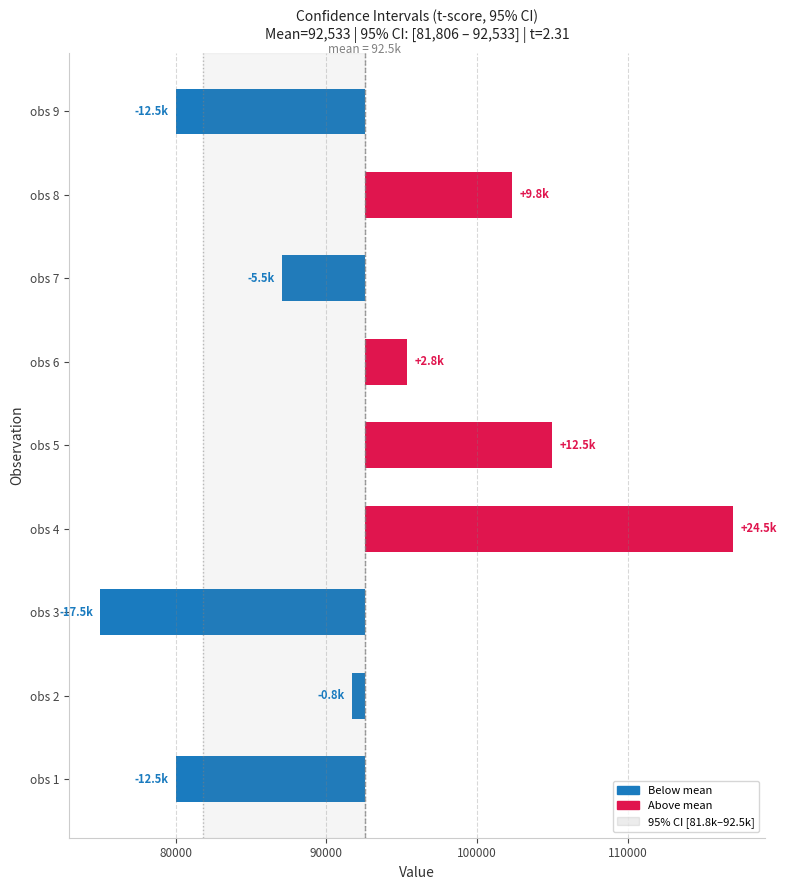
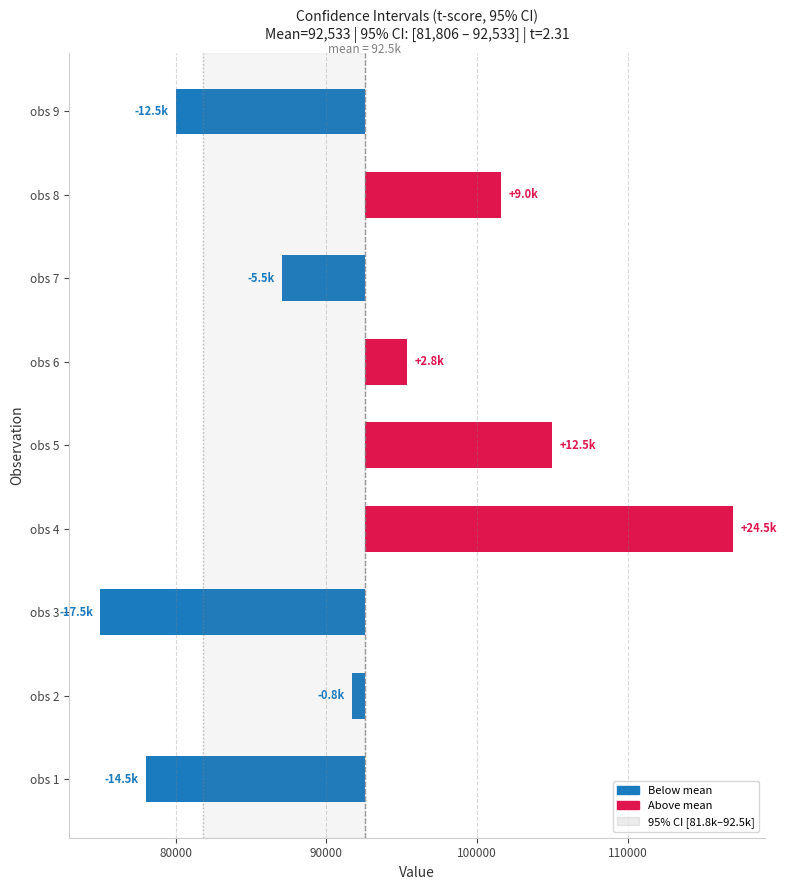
  {
    "obs 9": "-12.5k",
-   "obs 8": "+9.8k",
+   "obs 8": "+9.0k",
    "obs 7": "-5.5k",
    "obs 6": "+2.8k",
    "obs 5": "+12.5k",
    "obs 4": "+24.5k",
    "obs 3": "-17.5k",
    "obs 2": "-0.8k",
-   "obs 1": "-12.5k"
+   "obs 1": "-14.5k"
  }
